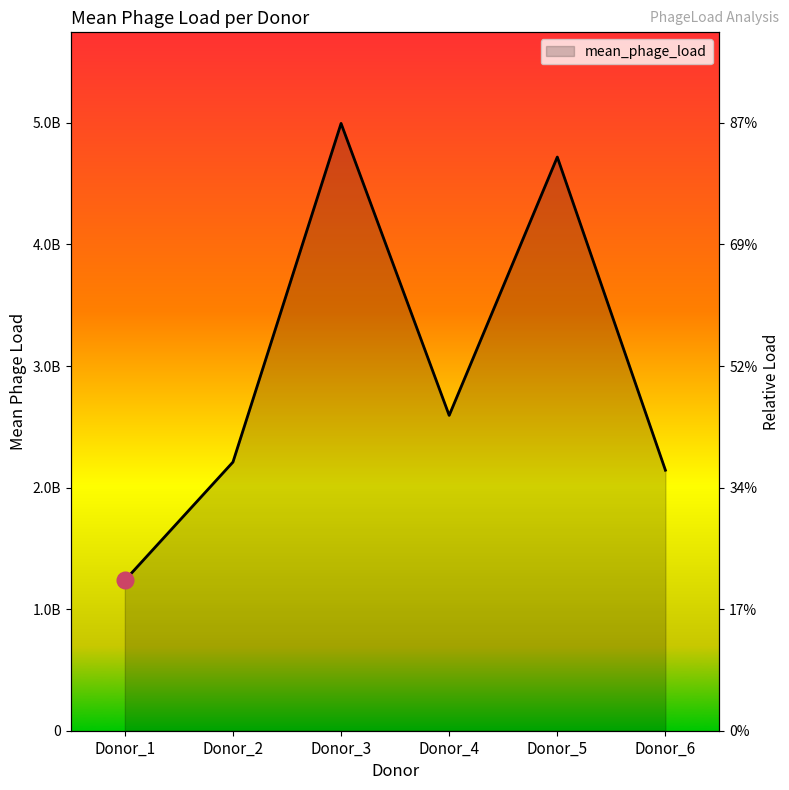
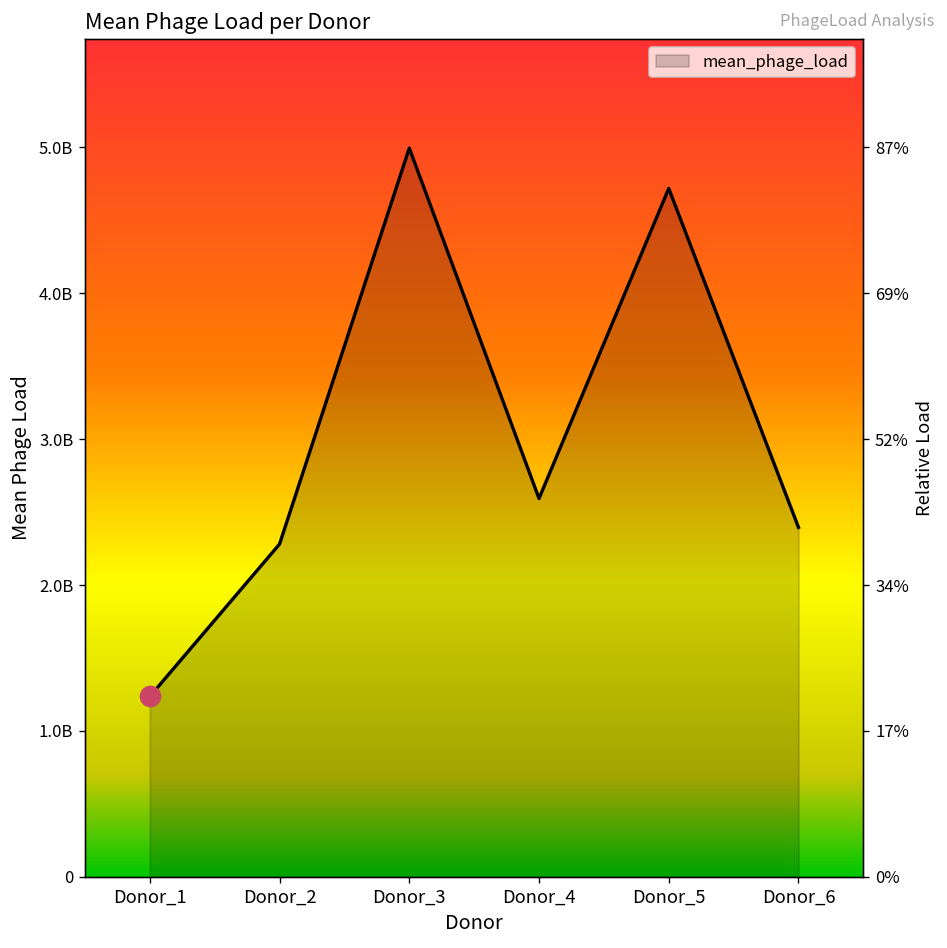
  {
    "mean_phage_load": {
-     "Donor_2": 2210000000,
+     "Donor_2": 2280000000,
      "Donor_3": 5000000000,
      "Donor_4": 2590000000,
      "Donor_5": 4720000000,
-     "Donor_6": 2140000000
+     "Donor_6": 2400000000
    }
  }
